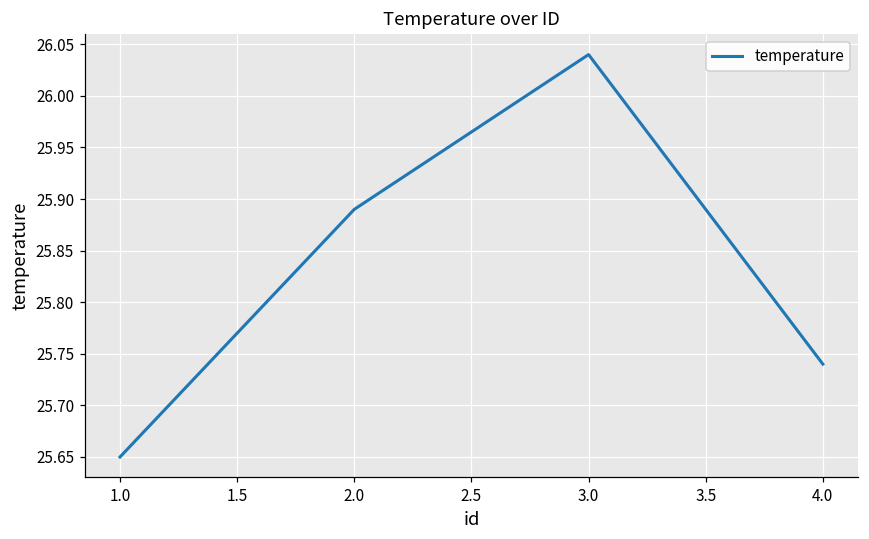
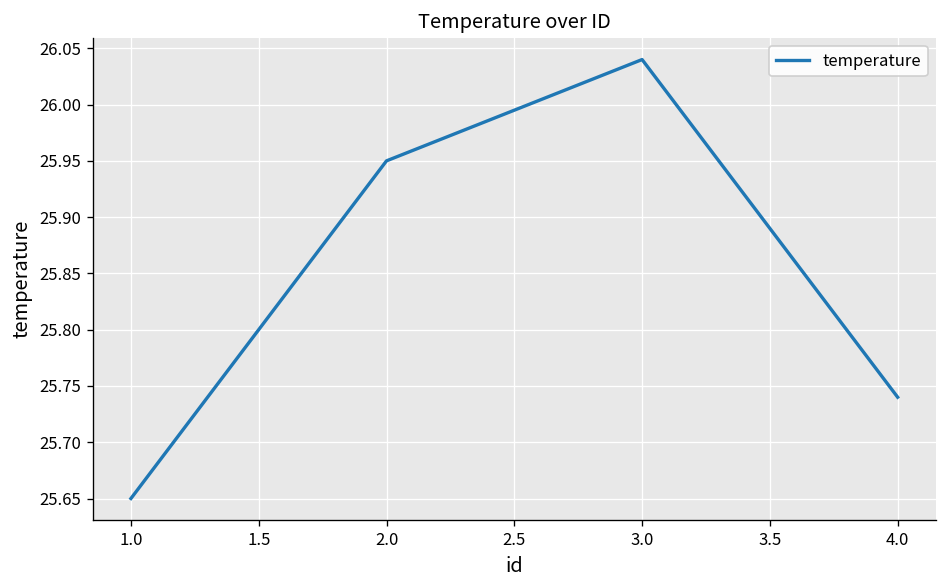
  {
    "1.0": 25.65,
-   "2.0": 25.89,
+   "2.0": 25.95,
    "3.0": 26.04,
    "4.0": 25.74
  }
